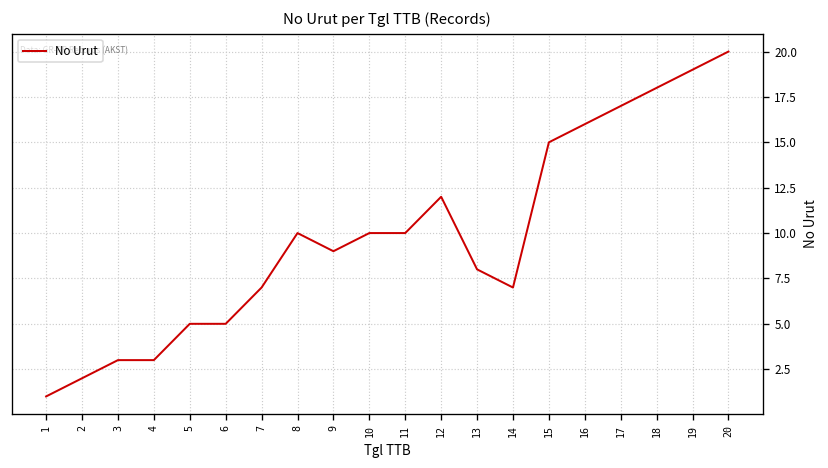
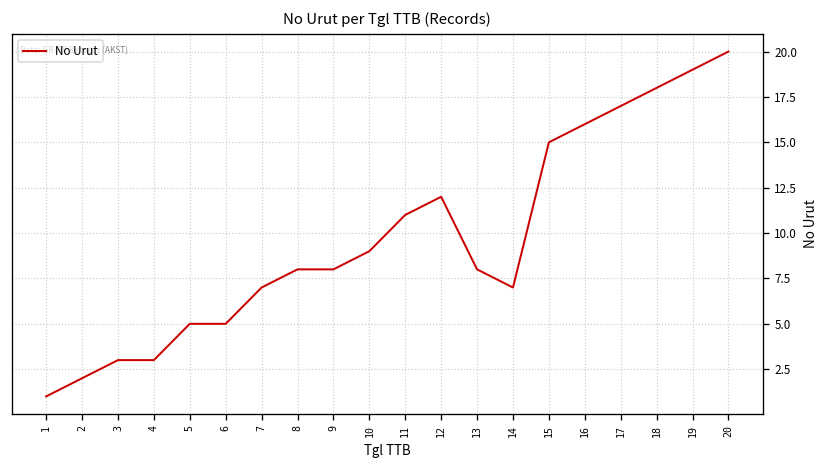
  {
    "1": 1,
    "2": 2,
    "3": 3,
    "4": 3,
    "5": 5,
    "6": 5,
    "7": 7,
-   "8": 10,
-   "9": 9,
-   "10": 10,
-   "11": 10,
+   "8": 8,
+   "9": 8,
+   "10": 9,
+   "11": 11,
    "12": 12,
    "13": 8,
    "14": 7,
    "15": 15,
    "16": 16,
    "17": 17,
    "18": 18,
    "19": 19,
    "20": 20
  }
